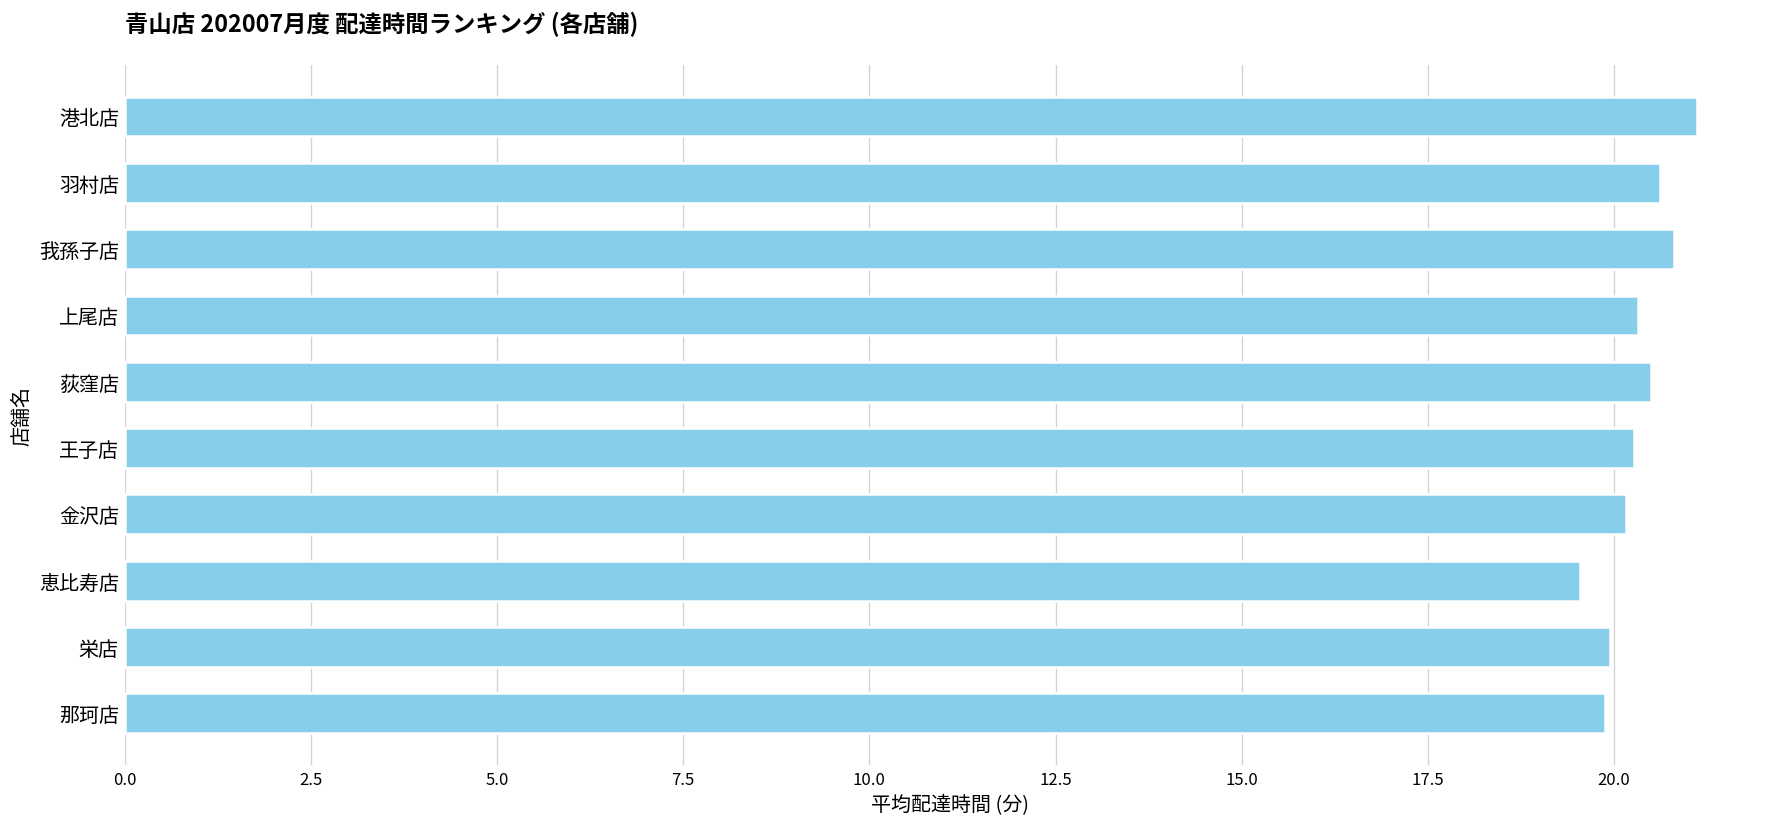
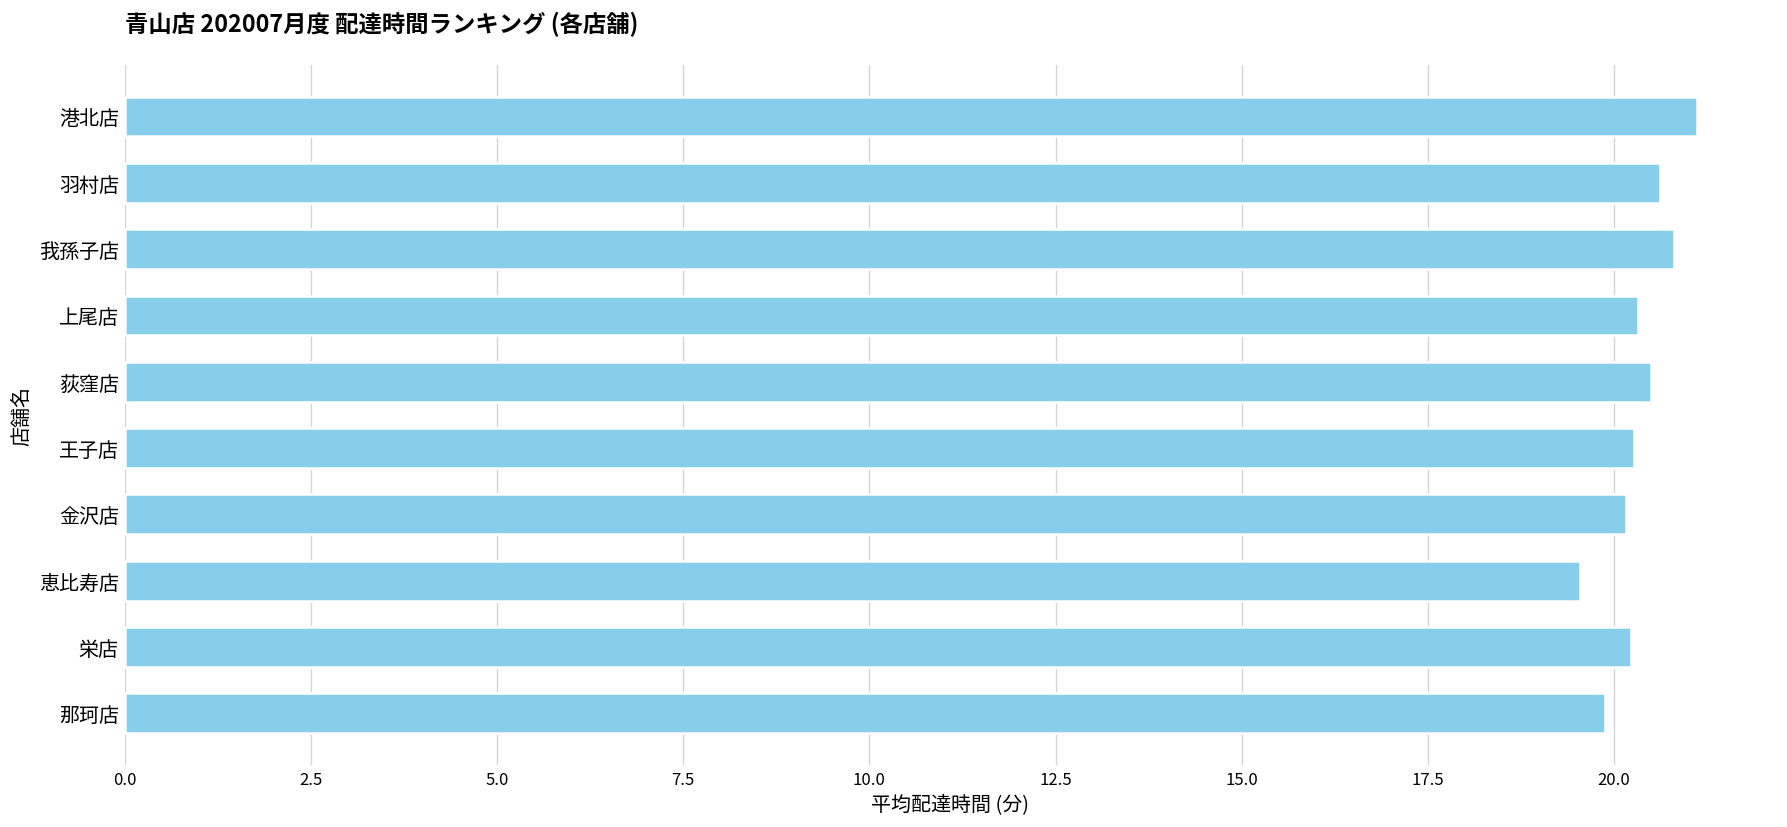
  {
    "港北店": 21.1,
    "羽村店": 20.6,
    "我孫子店": 20.8,
    "上尾店": 20.3,
    "荻窪店": 20.5,
    "王子店": 20.3,
    "金沢店": 20.2,
    "恵比寿店": 19.5,
-   "栄店": 20.0,
+   "栄店": 20.2,
    "那珂店": 19.9
  }
